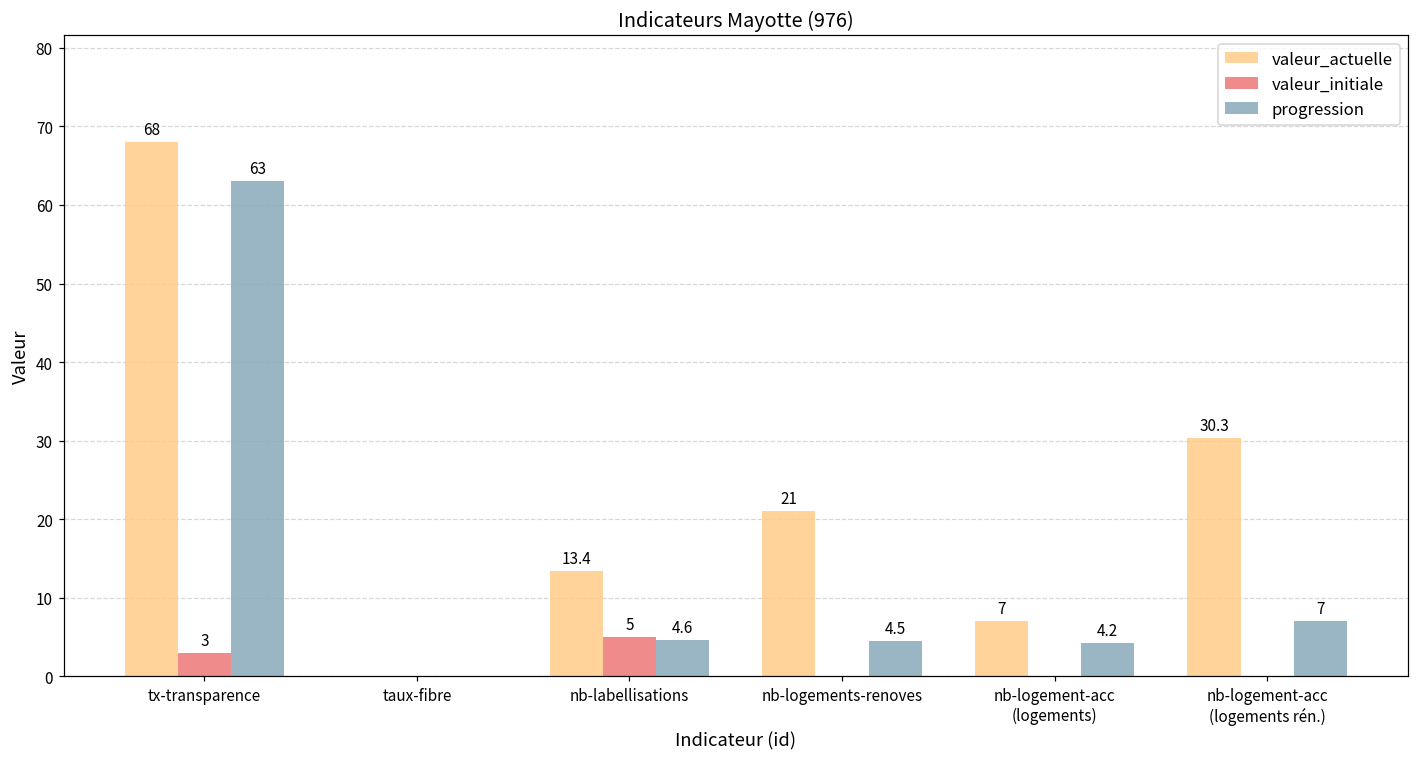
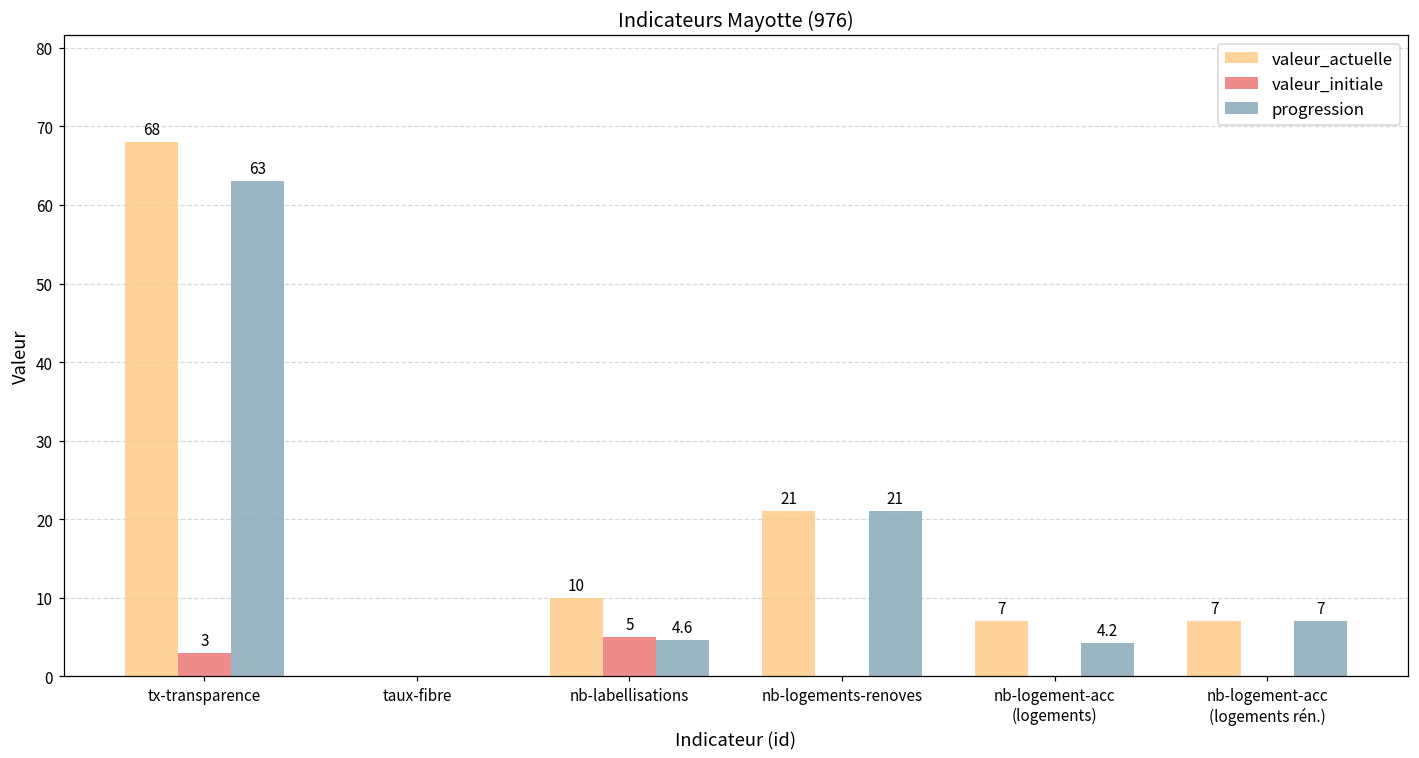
  {
    "valeur_actuelle": {
      "tx-transparence": 68,
-     "nb-labellisations": 13.4,
+     "nb-labellisations": 10,
      "nb-logements-renoves": 21,
      "nb-logement-acc (logements)": 7,
-     "nb-logement-acc (logements rén.)": 30.3
+     "nb-logement-acc (logements rén.)": 7
    },
    "valeur_initiale": {
      "tx-transparence": 3,
      "nb-labellisations": 5
    },
    "progression": {
      "tx-transparence": 63,
      "nb-labellisations": 4.6,
-     "nb-logements-renoves": 4.5,
+     "nb-logements-renoves": 21,
      "nb-logement-acc (logements)": 4.2,
      "nb-logement-acc (logements rén.)": 7
    }
  }
